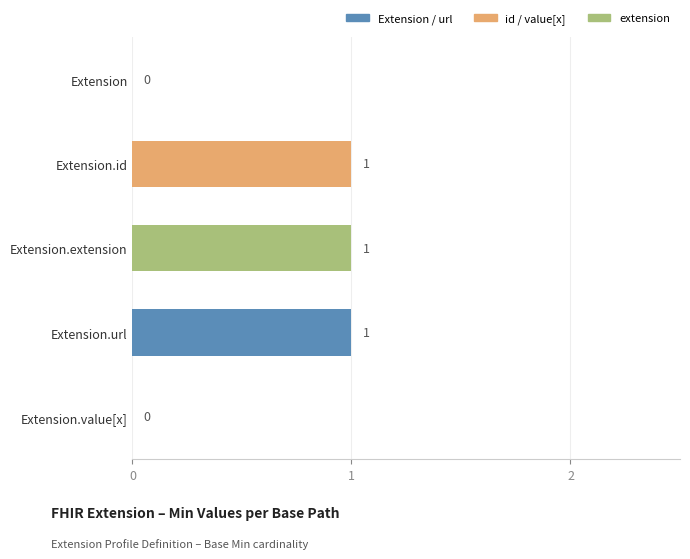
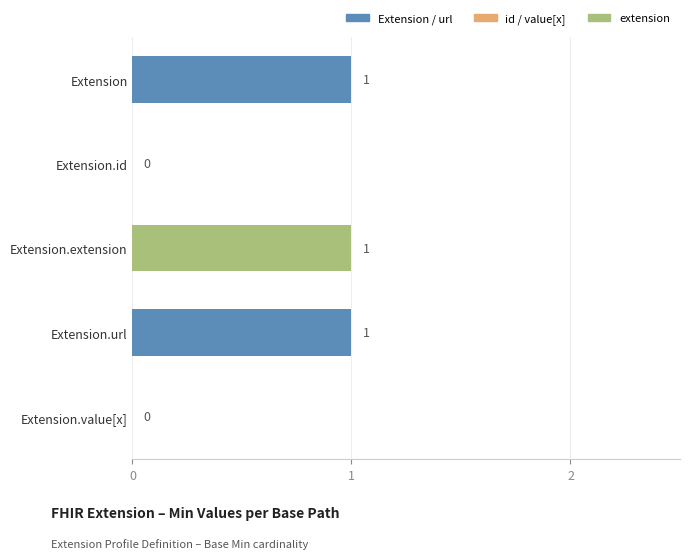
  {
-   "Extension": 0,
-   "Extension.id": 1,
+   "Extension": 1,
+   "Extension.id": 0,
    "Extension.extension": 1,
    "Extension.url": 1,
    "Extension.value[x]": 0
  }
